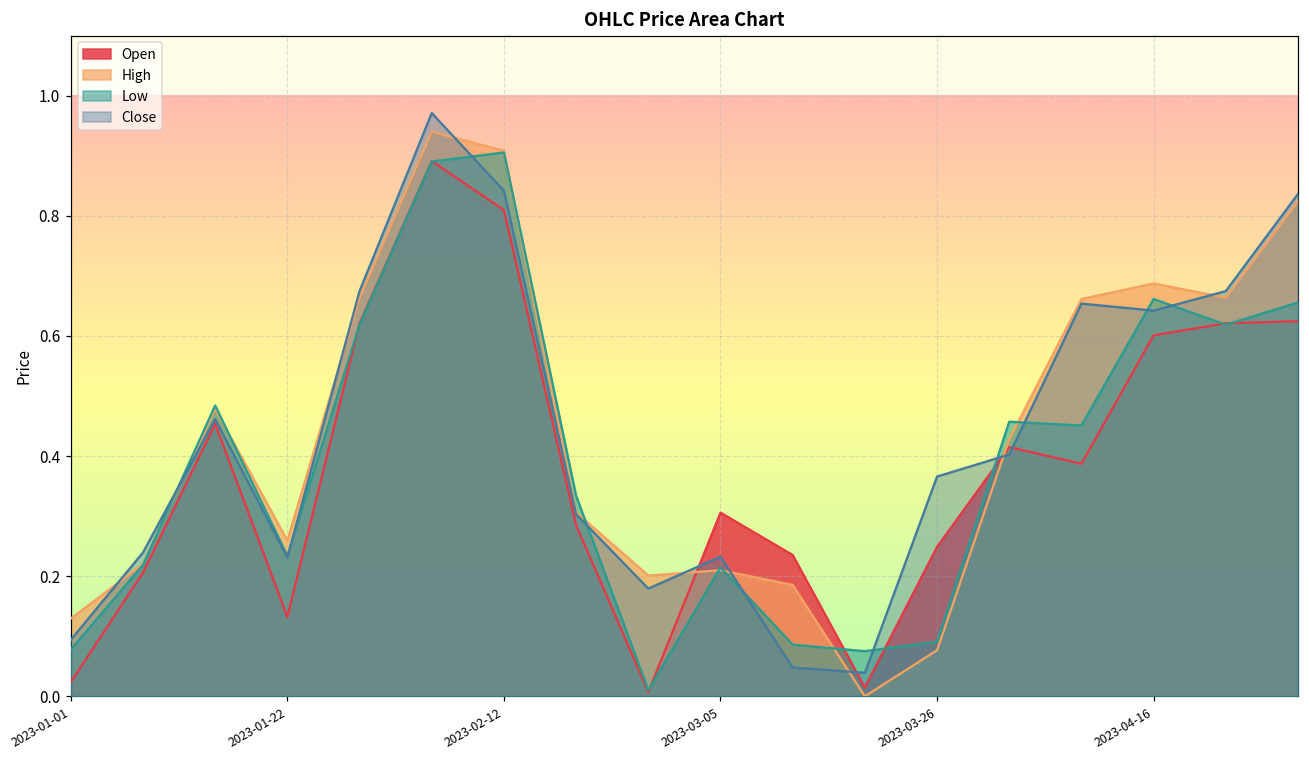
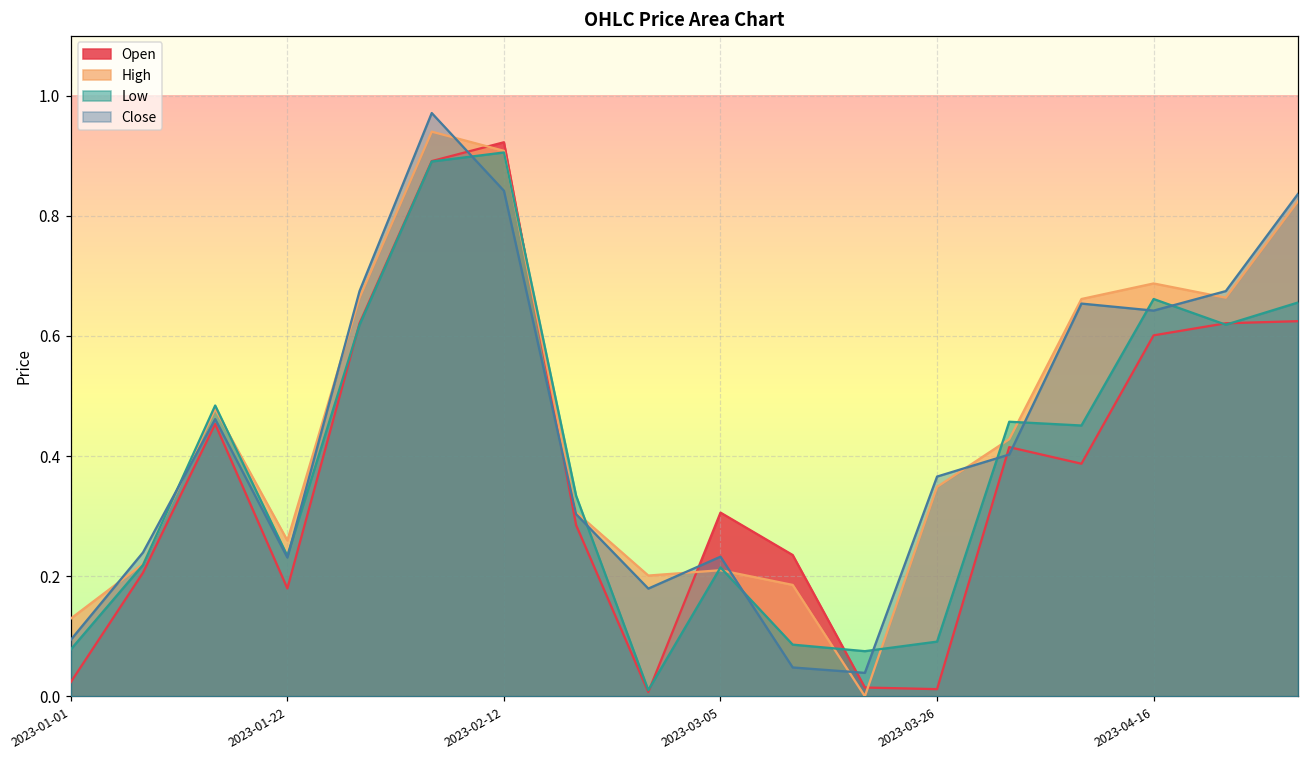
  {
    "Open": {
      "2023-01-01": 0.02,
-     "2023-01-22": 0.13,
-     "2023-02-12": 0.81,
+     "2023-01-22": 0.18,
+     "2023-02-12": 0.92,
      "2023-03-05": 0.31,
-     "2023-03-26": 0.25,
+     "2023-03-26": 0.01,
      "2023-04-16": 0.60
    },
    "High": {
      "2023-01-01": 0.13,
      "2023-01-22": 0.26,
-     "2023-03-26": 0.08,
+     "2023-03-26": 0.35,
      "2023-04-16": 0.69
    }
  }
